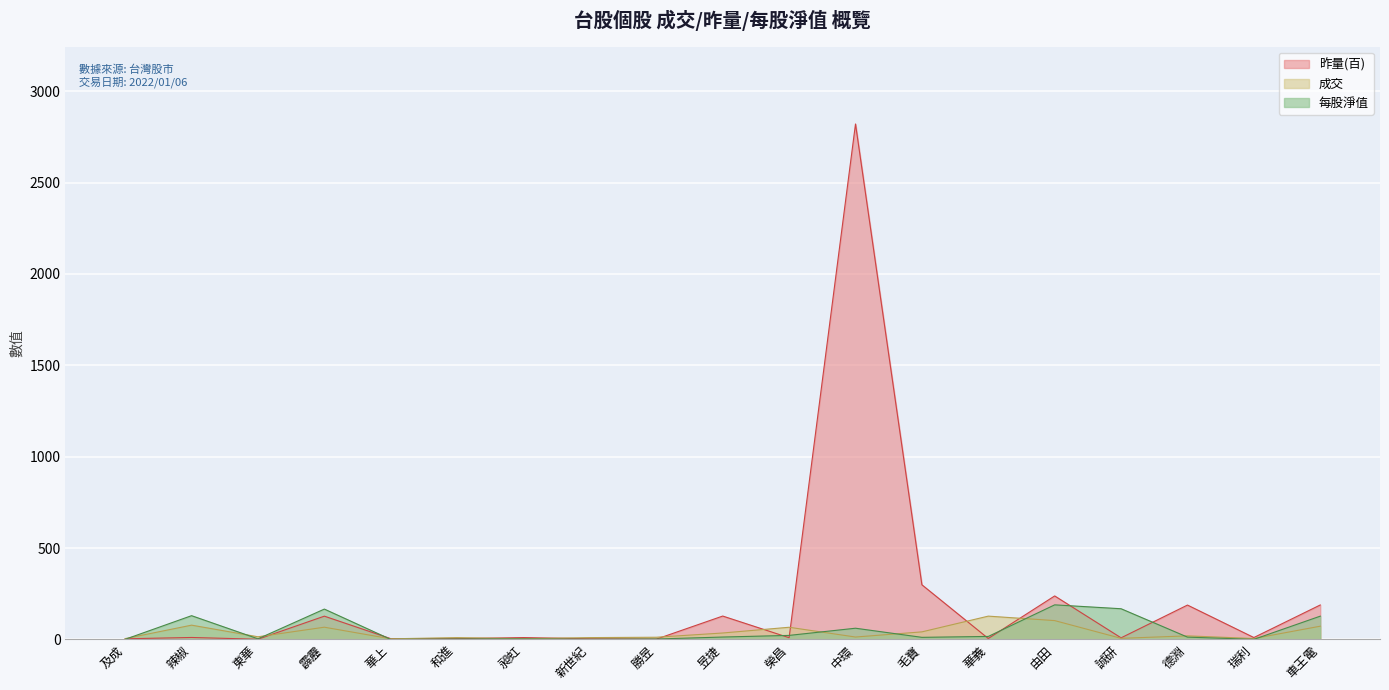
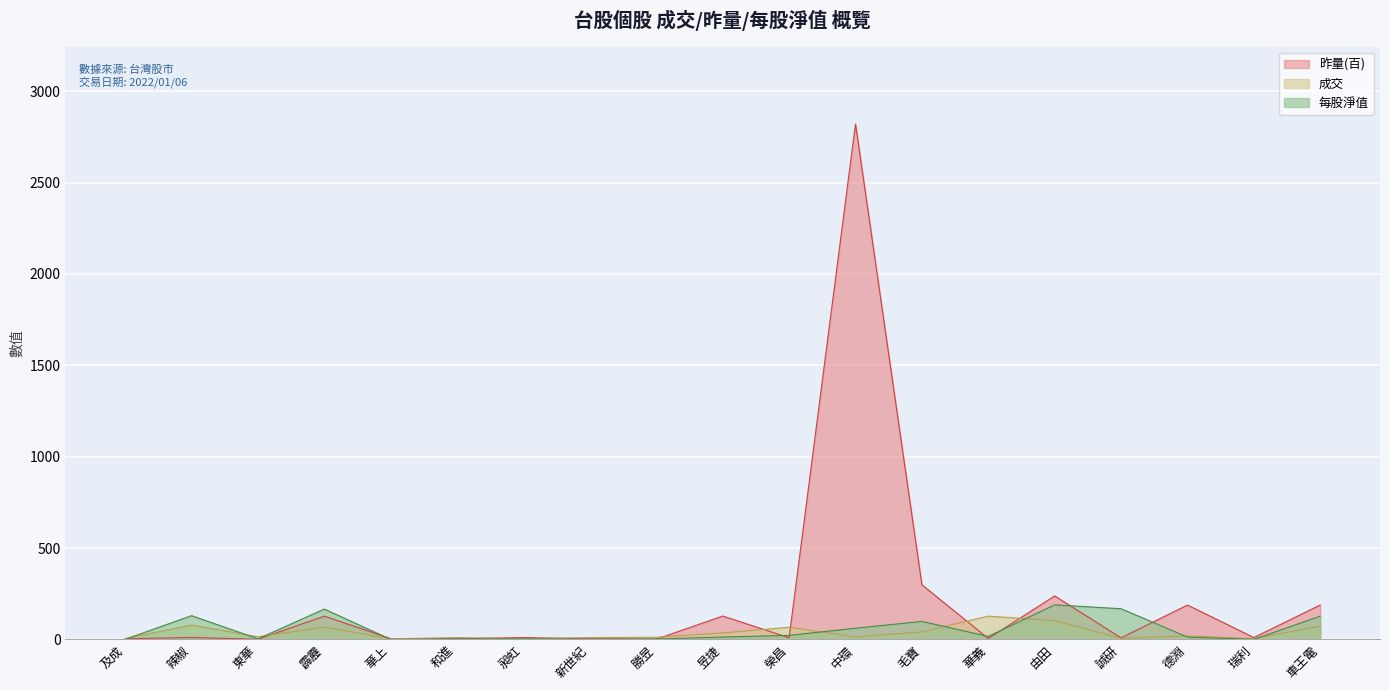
  {
    "每股淨值": {
      "辣椒": 130,
      "霹靂": 170,
      "昱捷": 10,
      "中環": 60,
-     "毛寶": 10,
+     "毛寶": 100,
      "由田": 190,
      "誠研": 170,
      "車王電": 130
    }
  }
